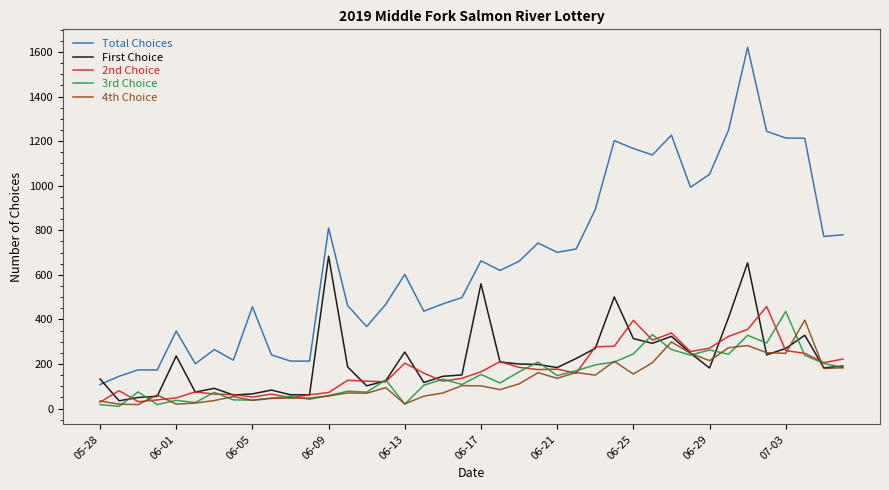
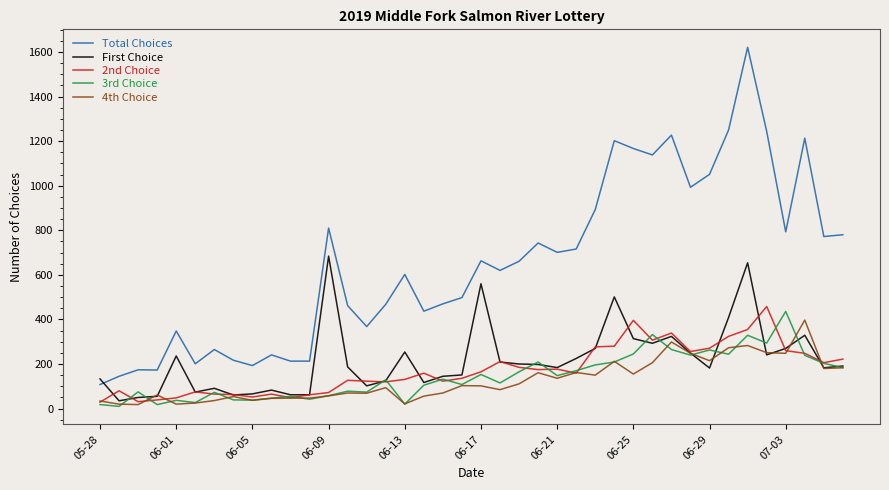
  {
    "Total Choices": {
      "05-28": 110,
      "06-01": 350,
-     "06-05": 460,
+     "06-05": 190,
      "06-09": 810,
      "06-13": 600,
      "06-17": 660,
      "06-21": 700,
      "06-25": 1170,
      "06-29": 1050,
-     "07-03": 1210
+     "07-03": 790
    },
    "First Choice": {
      "05-28": 130,
      "06-01": 240,
      "06-05": 70,
      "06-09": 680,
      "06-13": 250,
      "06-17": 560,
      "06-25": 310,
      "06-29": 180
    },
    "2nd Choice": {
      "06-05": 50,
      "06-09": 70,
-     "06-13": 200,
+     "06-13": 130,
      "06-17": 170,
      "06-25": 400
    },
    "3rd Choice": {
      "06-17": 150,
      "06-21": 150,
      "06-25": 250,
      "07-03": 440
    },
    "4th Choice": {
      "06-01": 20,
      "06-17": 100,
      "06-21": 140,
      "06-25": 160,
      "06-29": 220,
      "07-03": 250
    }
  }
